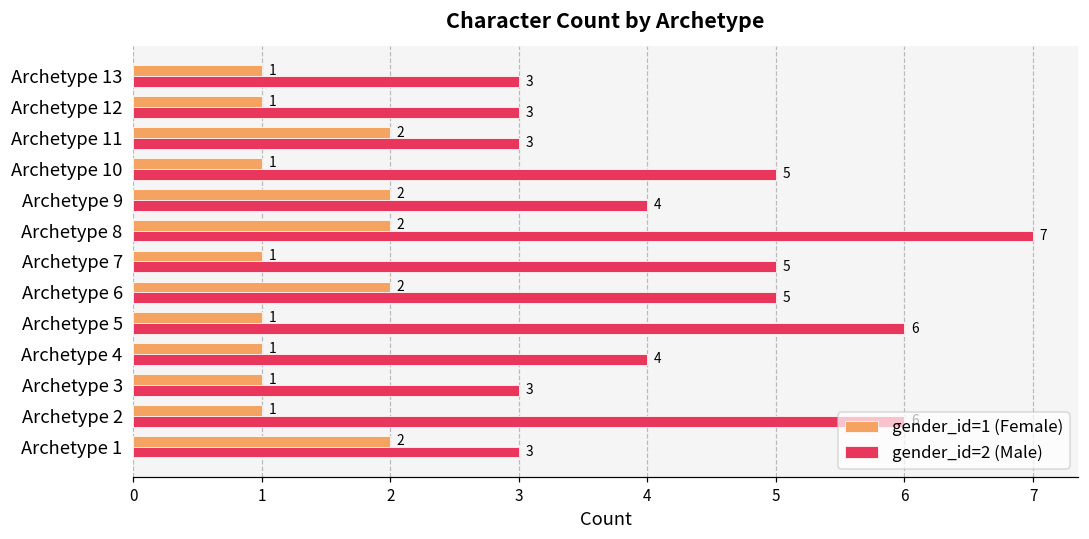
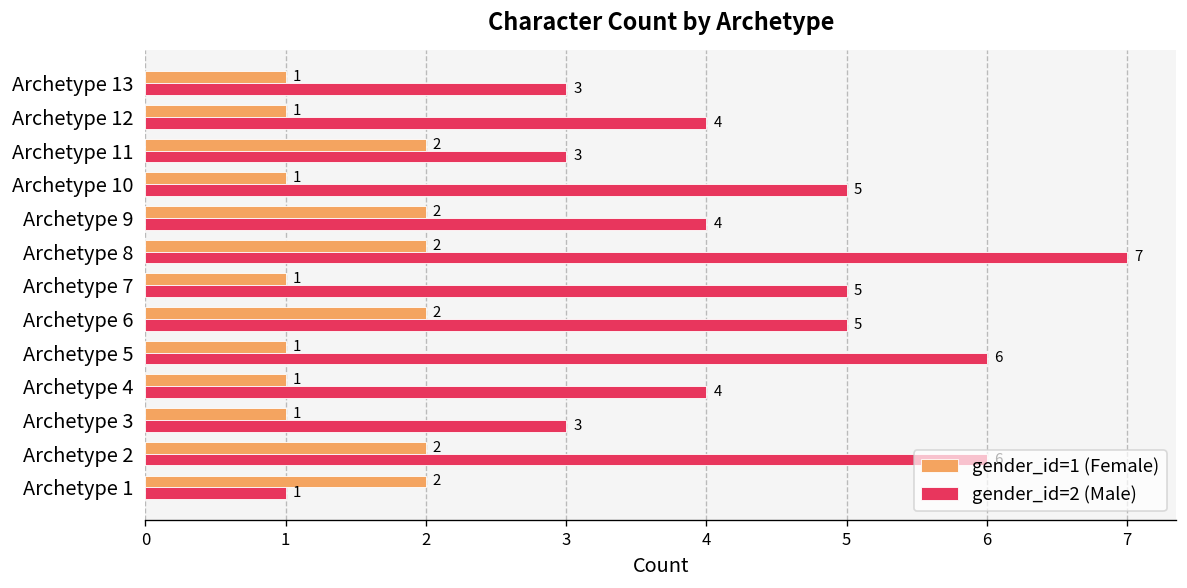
  {
    "gender_id=1 (Female)": {
      "Archetype 13": 1,
      "Archetype 12": 1,
      "Archetype 11": 2,
      "Archetype 10": 1,
      "Archetype 9": 2,
      "Archetype 8": 2,
      "Archetype 7": 1,
      "Archetype 6": 2,
      "Archetype 5": 1,
      "Archetype 4": 1,
      "Archetype 3": 1,
-     "Archetype 2": 1,
+     "Archetype 2": 2,
      "Archetype 1": 2
    },
    "gender_id=2 (Male)": {
      "Archetype 13": 3,
-     "Archetype 12": 3,
+     "Archetype 12": 4,
      "Archetype 11": 3,
      "Archetype 10": 5,
      "Archetype 9": 4,
      "Archetype 8": 7,
      "Archetype 7": 5,
      "Archetype 6": 5,
      "Archetype 5": 6,
      "Archetype 4": 4,
      "Archetype 3": 3,
-     "Archetype 1": 3
+     "Archetype 1": 1
    }
  }
